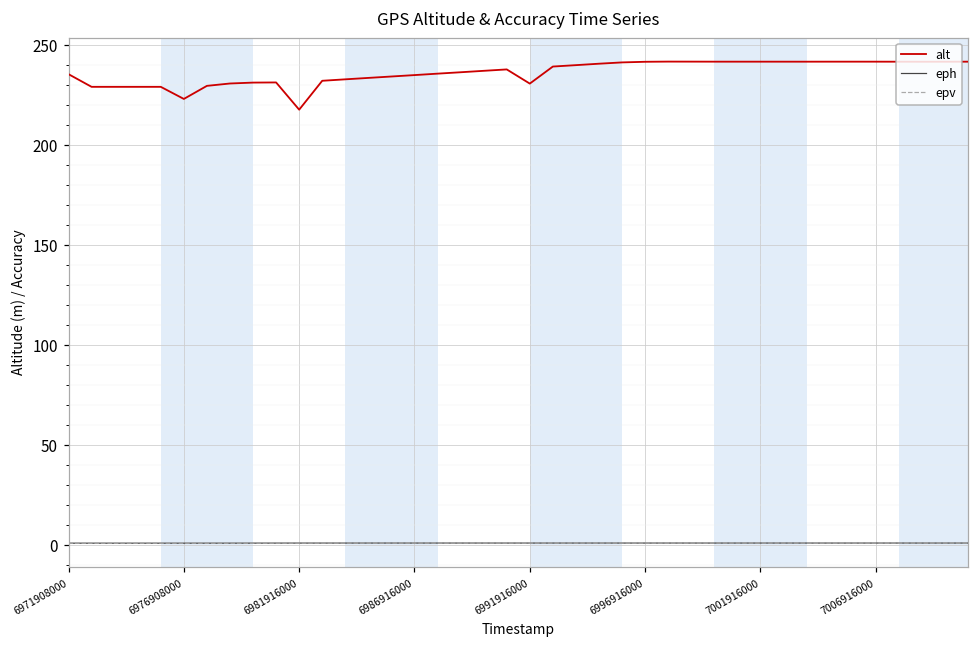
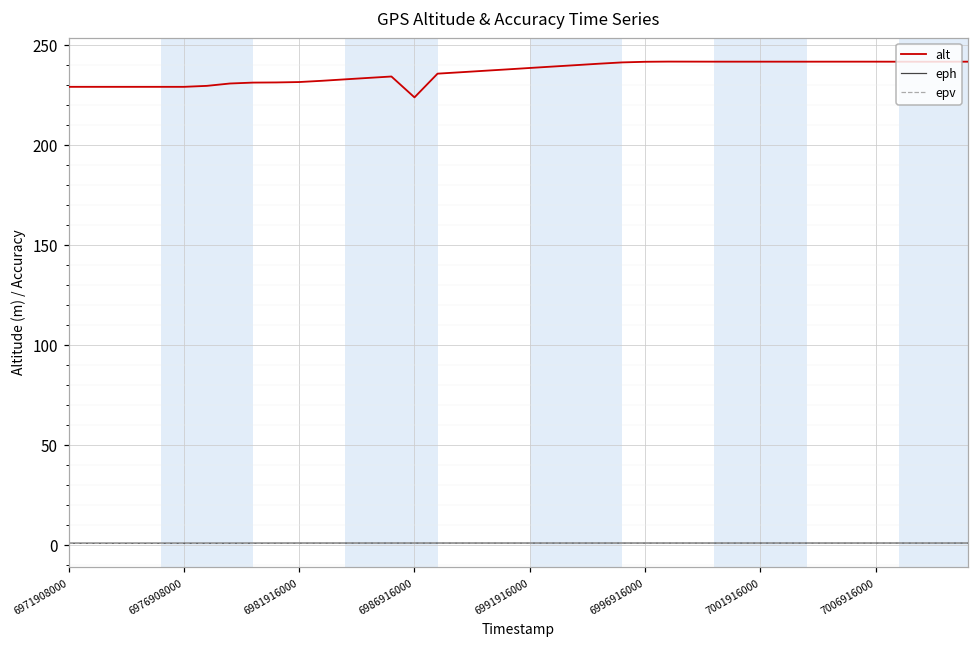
  {
    "alt": {
-     "6971908000": 236,
-     "6976908000": 223,
-     "6981916000": 218,
-     "6986916000": 235,
-     "6991916000": 231,
+     "6971908000": 229,
+     "6976908000": 229,
+     "6981916000": 232,
+     "6986916000": 224,
+     "6991916000": 239,
      "6996916000": 242,
      "7001916000": 242,
      "7006916000": 242
    },
    "epv": {
      "6971908000": 1,
      "6976908000": 1,
      "6981916000": 1,
      "6986916000": 1,
      "6991916000": 1,
      "6996916000": 1,
      "7001916000": 1,
      "7006916000": 1
    }
  }
